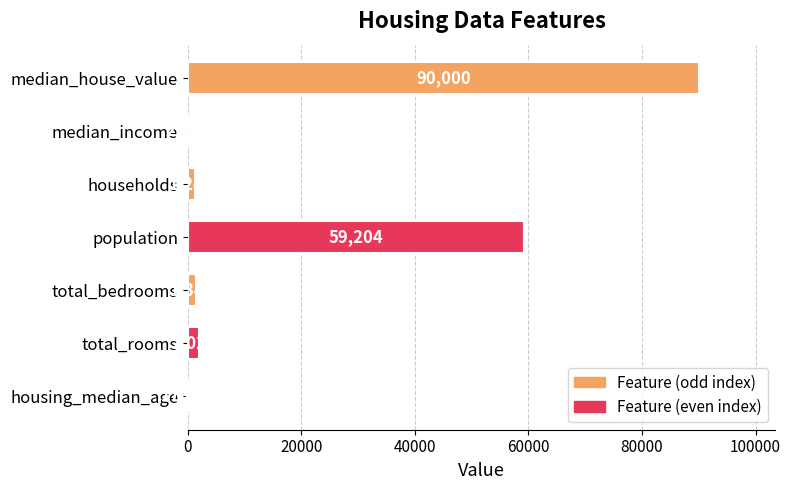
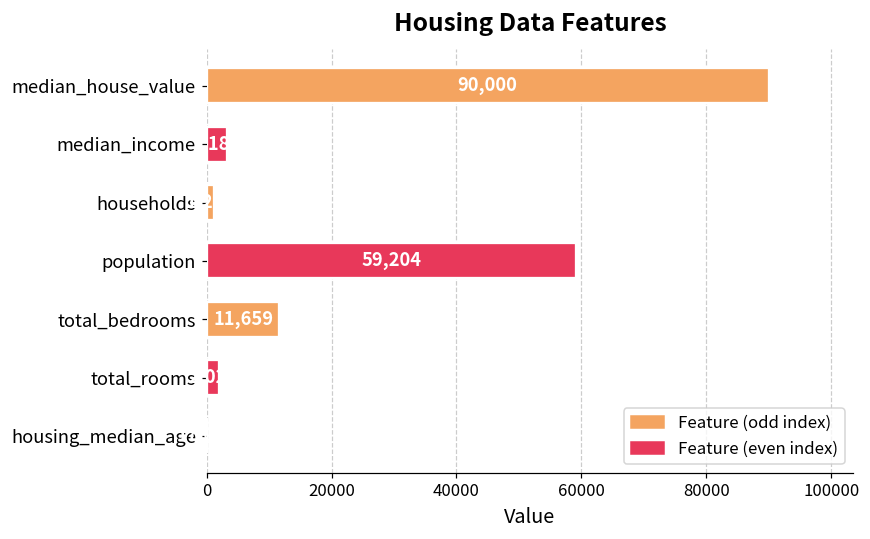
  {
-   "median_income": 0,
+   "median_income": 3000,
    "households": 1000,
-   "total_bedrooms": 1000,
+   "total_bedrooms": 12000,
    "total_rooms": 2000
  }
